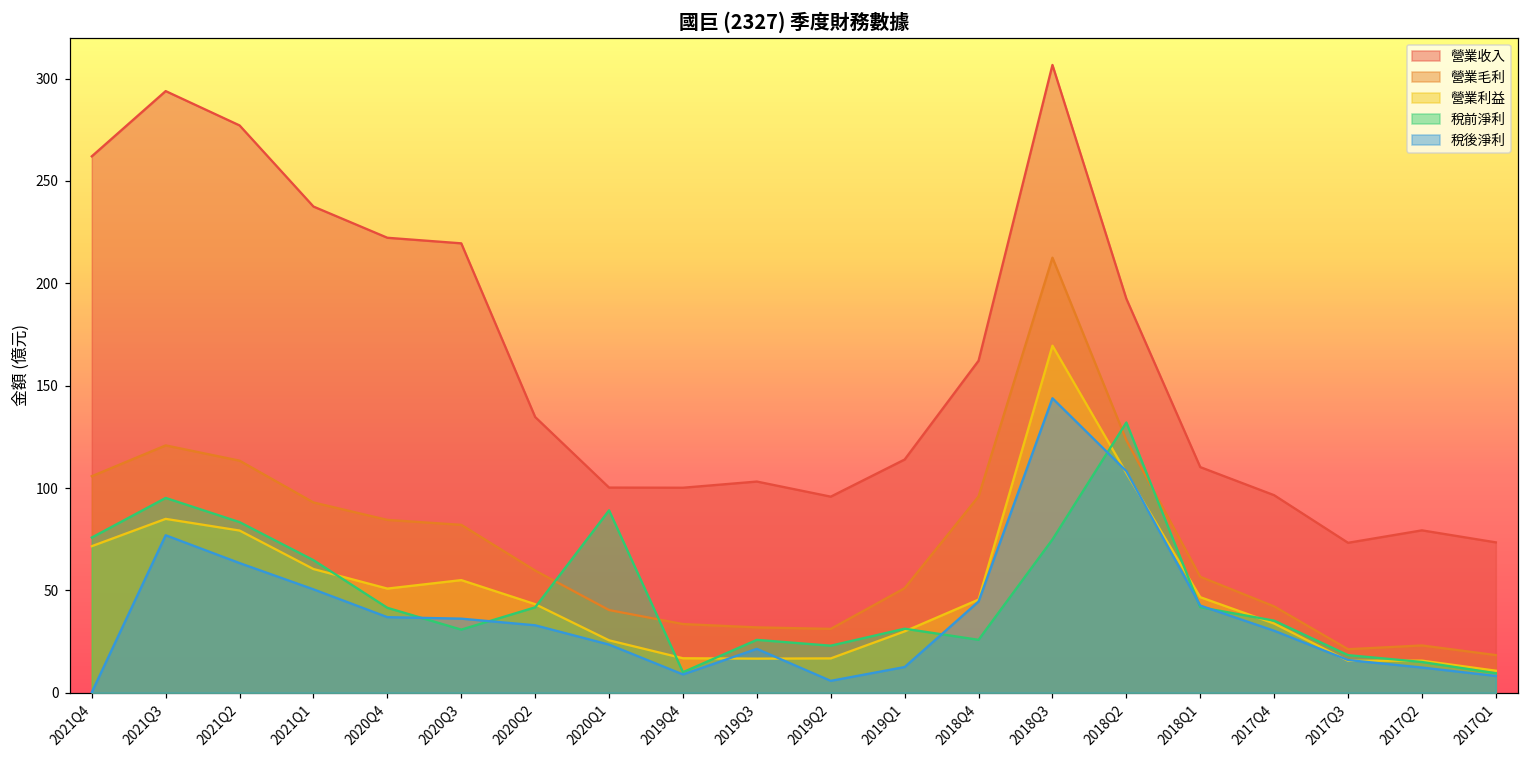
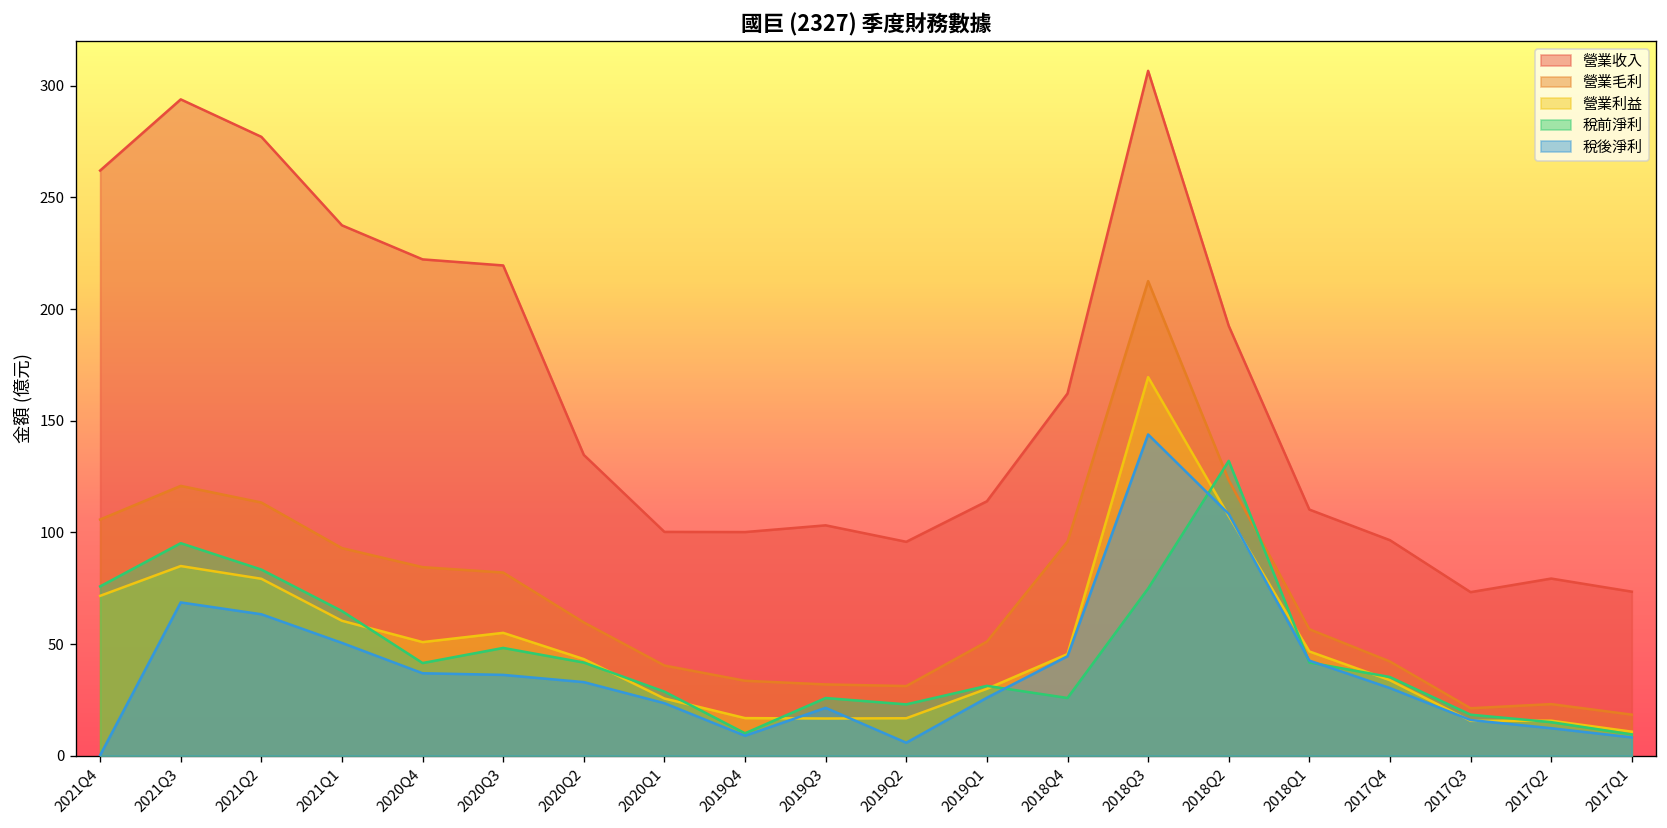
  {
    "稅前淨利": {
      "2021Q4": 76,
      "2021Q3": 95,
      "2021Q2": 83,
      "2021Q1": 65,
      "2020Q4": 42,
-     "2020Q3": 31,
+     "2020Q3": 48,
      "2020Q2": 42,
-     "2020Q1": 89,
+     "2020Q1": 29,
      "2019Q3": 26,
      "2019Q2": 23,
      "2018Q4": 26,
      "2018Q3": 75,
      "2018Q2": 132,
      "2017Q4": 35,
      "2017Q3": 18
    },
    "稅後淨利": {
      "2021Q4": 0,
-     "2021Q3": 77,
+     "2021Q3": 69,
      "2021Q2": 63,
      "2021Q1": 51,
      "2020Q4": 37,
      "2020Q3": 36,
      "2020Q2": 33,
      "2020Q1": 24,
      "2019Q3": 21,
      "2019Q2": 6,
-     "2019Q1": 13,
+     "2019Q1": 26,
      "2018Q3": 144,
      "2017Q4": 30,
      "2017Q2": 12
    }
  }
